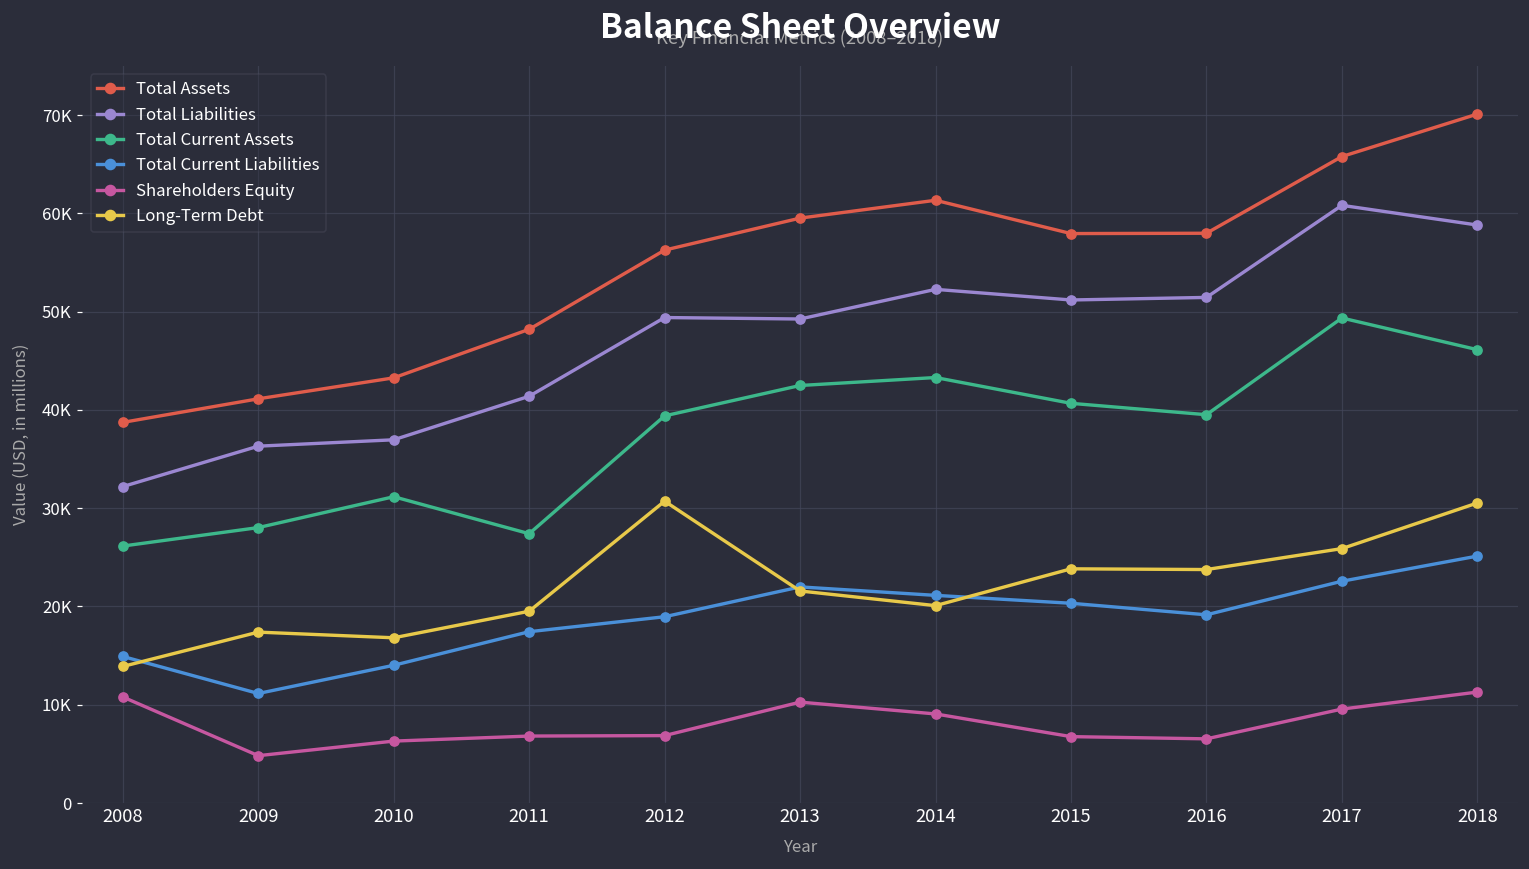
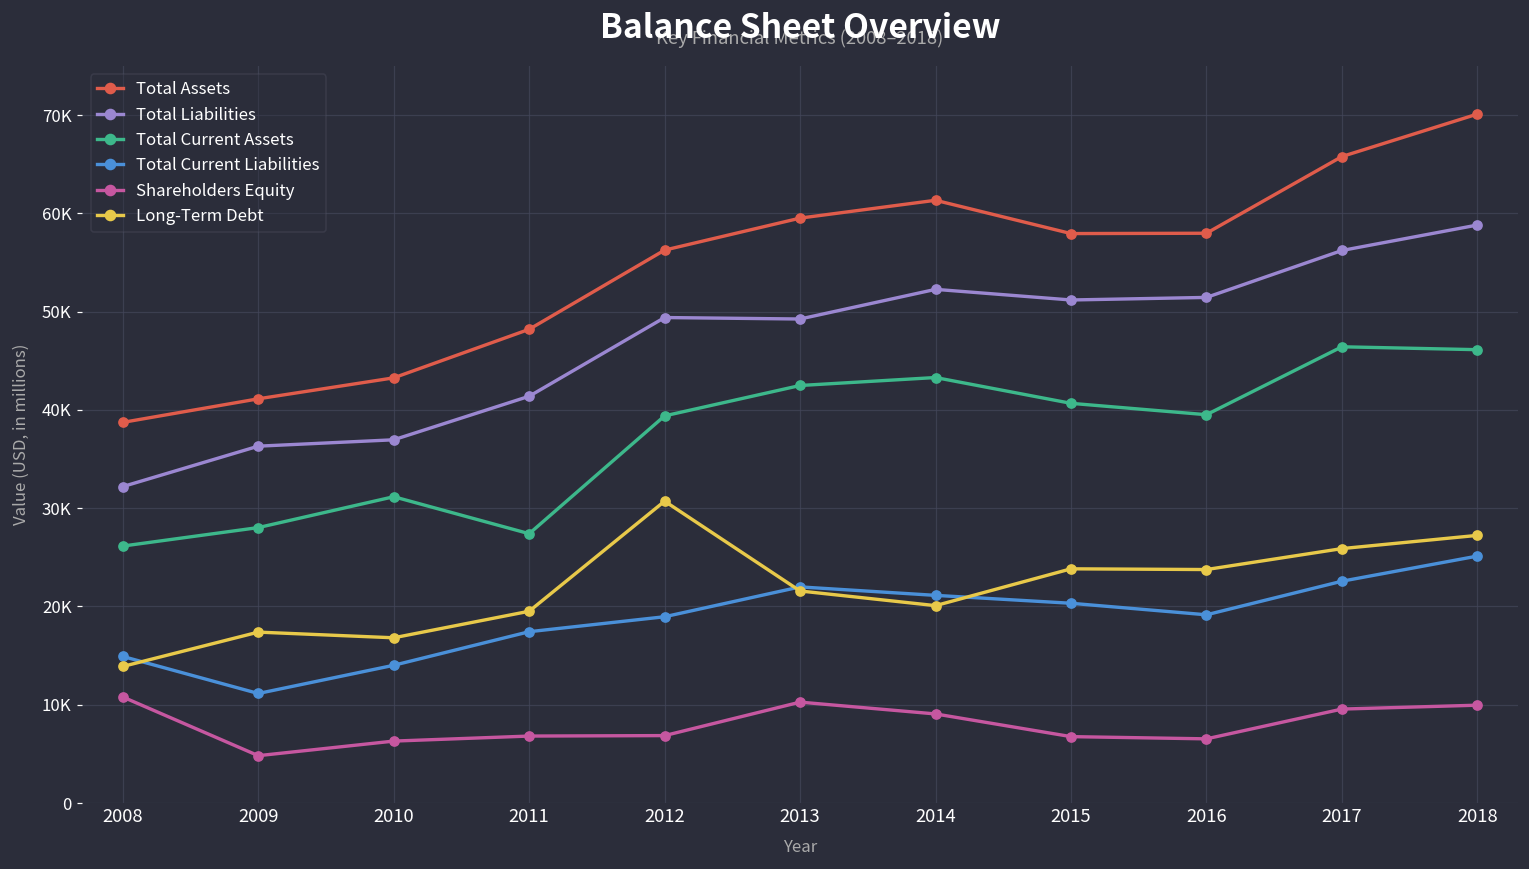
  {
    "Total Assets": {
      "2008": 39000,
      "2009": 41000,
      "2010": 43000,
      "2011": 48000,
      "2012": 56000,
      "2013": 60000,
      "2014": 61000,
      "2015": 58000,
      "2016": 58000,
      "2017": 66000,
      "2018": 70000
    },
    "Total Liabilities": {
      "2008": 32000,
      "2009": 36000,
      "2010": 37000,
      "2011": 41000,
      "2012": 49000,
      "2013": 49000,
      "2014": 52000,
      "2015": 51000,
      "2016": 51000,
-     "2017": 61000,
+     "2017": 56000,
      "2018": 59000
    },
    "Total Current Assets": {
      "2008": 26000,
      "2009": 28000,
      "2010": 31000,
      "2011": 27000,
      "2012": 39000,
      "2013": 42000,
      "2014": 43000,
      "2015": 41000,
      "2016": 40000,
-     "2017": 49000,
+     "2017": 46000,
      "2018": 46000
    },
    "Total Current Liabilities": {
      "2008": 15000,
      "2009": 11000,
      "2010": 14000,
      "2011": 17000,
      "2012": 19000,
      "2013": 22000,
      "2014": 21000,
      "2015": 20000,
      "2016": 19000,
      "2017": 23000,
      "2018": 25000
    },
    "Shareholders Equity": {
      "2008": 11000,
      "2009": 5000,
      "2010": 6000,
      "2011": 7000,
      "2012": 7000,
      "2013": 10000,
      "2014": 9000,
      "2015": 7000,
      "2016": 7000,
      "2017": 10000,
-     "2018": 11000
+     "2018": 10000
    },
    "Long-Term Debt": {
      "2008": 14000,
      "2009": 17000,
      "2010": 17000,
      "2011": 20000,
      "2012": 31000,
      "2013": 22000,
      "2014": 20000,
      "2015": 24000,
      "2016": 24000,
      "2017": 26000,
-     "2018": 31000
+     "2018": 27000
    }
  }
